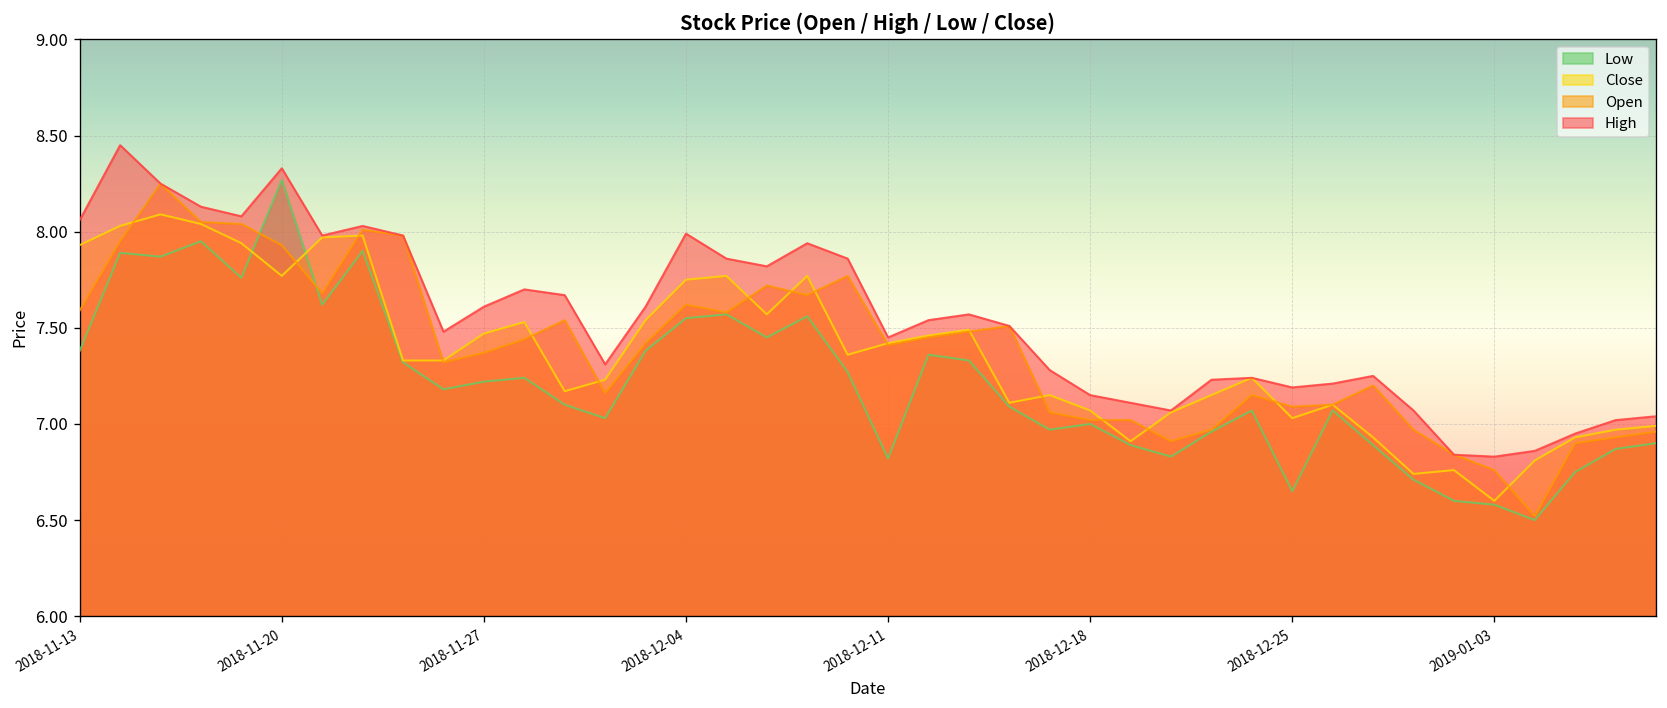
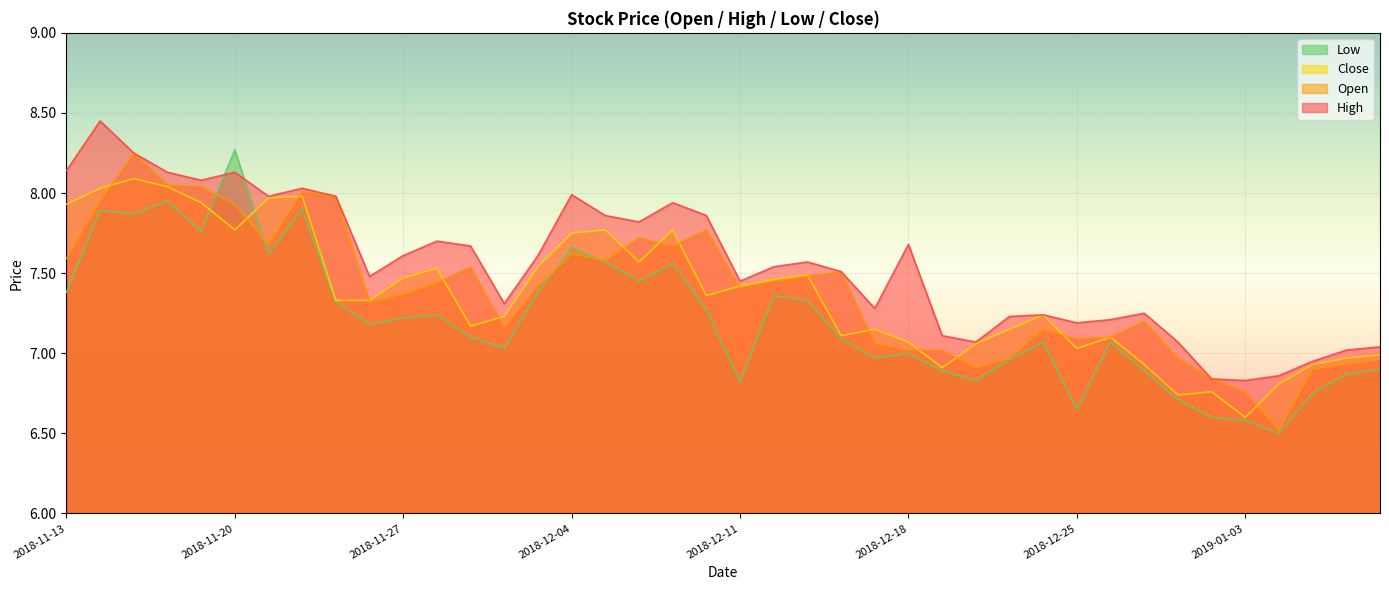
  {
    "Low": {
      "2018-11-13": 7.38,
      "2018-11-20": 8.27,
      "2018-11-27": 7.22,
-     "2018-12-04": 7.55,
+     "2018-12-04": 7.66,
      "2018-12-11": 6.82,
      "2018-12-18": 7.00,
      "2018-12-25": 6.65,
      "2019-01-03": 6.58
    },
    "High": {
-     "2018-11-13": 8.06,
-     "2018-11-20": 8.33,
+     "2018-11-13": 8.14,
+     "2018-11-20": 8.13,
      "2018-11-27": 7.61,
      "2018-12-04": 7.99,
      "2018-12-11": 7.45,
-     "2018-12-18": 7.15,
+     "2018-12-18": 7.68,
      "2018-12-25": 7.19,
      "2019-01-03": 6.83
    }
  }
